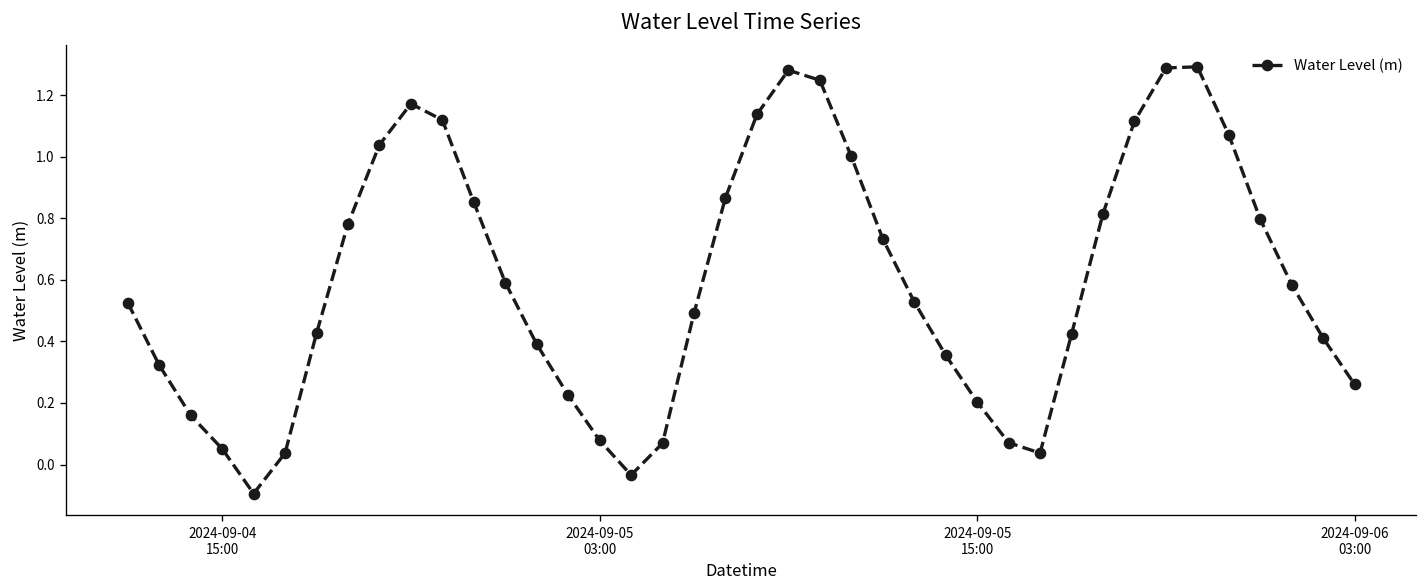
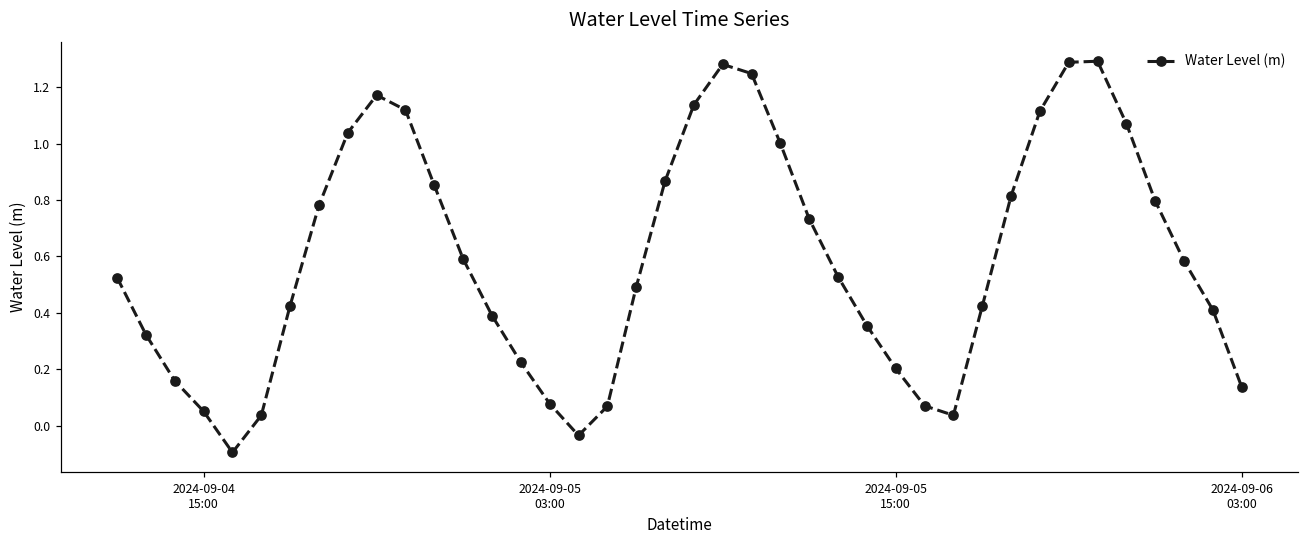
  {
    "2024-09-04 15:00": 0.05,
    "2024-09-05 03:00": 0.08,
    "2024-09-05 15:00": 0.20,
-   "2024-09-06 03:00": 0.26
+   "2024-09-06 03:00": 0.14
  }
